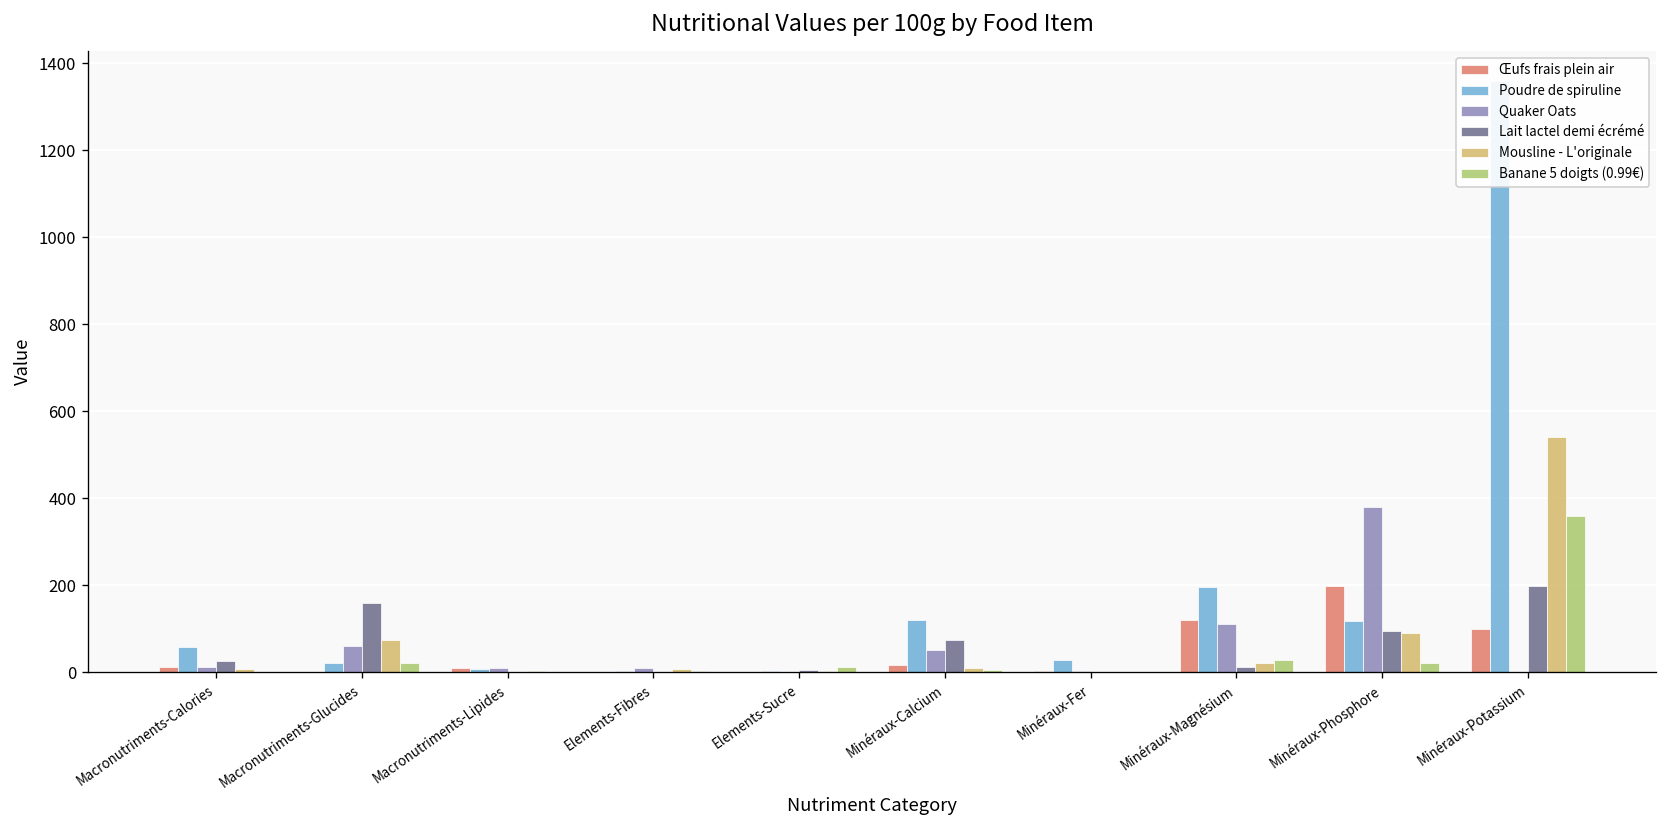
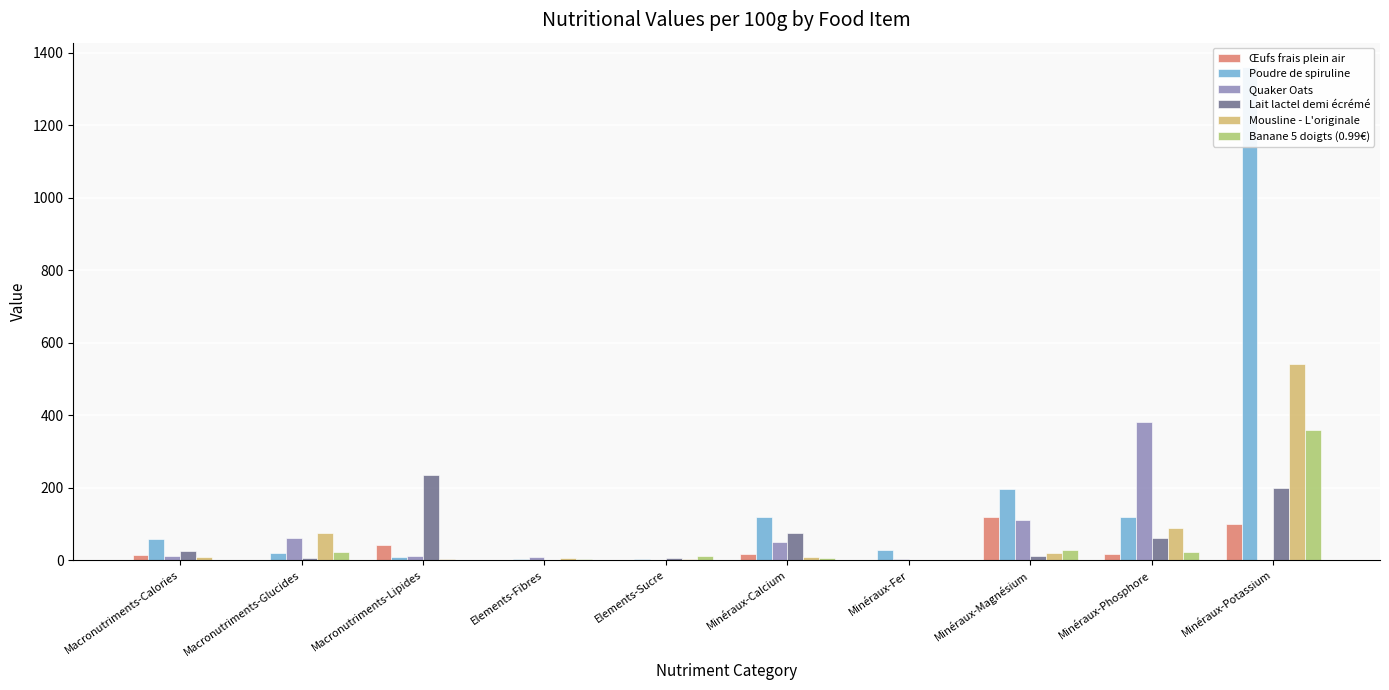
  {
    "Œufs frais plein air": {
      "Macronutriments-Calories": 10,
      "Macronutriments-Glucides": 0,
-     "Macronutriments-Lipides": 10,
+     "Macronutriments-Lipides": 40,
      "Elements-Fibres": 0,
      "Elements-Sucre": 0,
      "Minéraux-Calcium": 20,
      "Minéraux-Magnésium": 120,
-     "Minéraux-Phosphore": 200,
+     "Minéraux-Phosphore": 20,
      "Minéraux-Potassium": 100
    },
    "Lait lactel demi écrémé": {
      "Macronutriments-Calories": 30,
-     "Macronutriments-Glucides": 160,
-     "Macronutriments-Lipides": 0,
+     "Macronutriments-Glucides": 0,
+     "Macronutriments-Lipides": 230,
      "Elements-Fibres": 0,
      "Minéraux-Calcium": 80,
      "Minéraux-Fer": 0,
      "Minéraux-Magnésium": 10,
-     "Minéraux-Phosphore": 100,
+     "Minéraux-Phosphore": 60,
      "Minéraux-Potassium": 200
    }
  }
